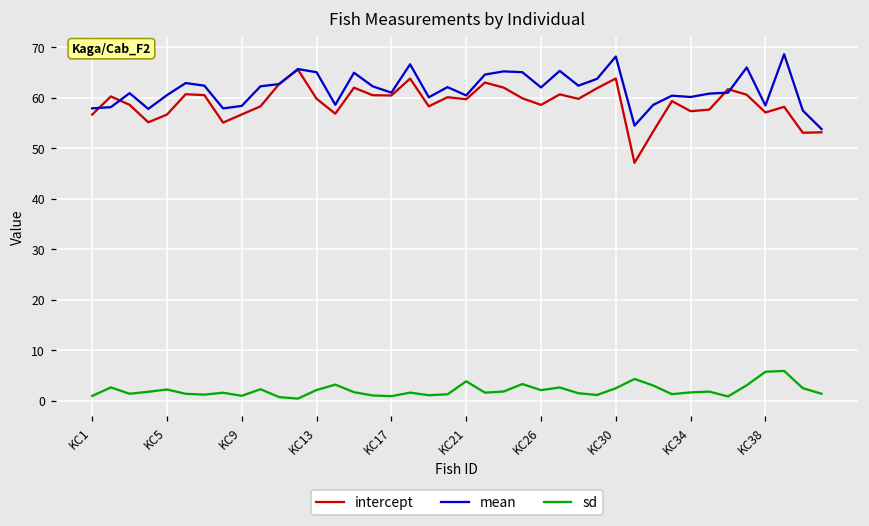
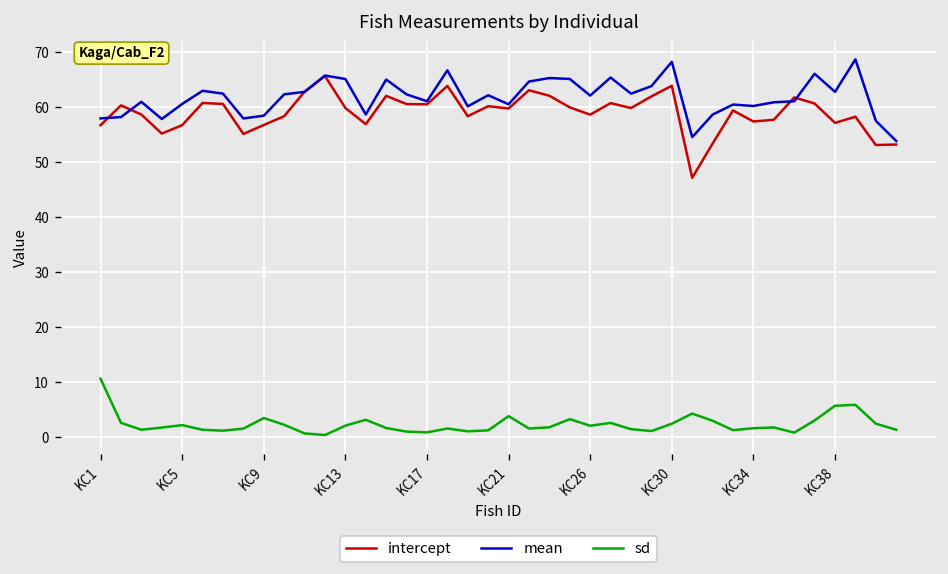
  {
    "intercept": {
      "KC1": 57,
      "KC5": 57,
      "KC9": 57,
      "KC13": 60,
      "KC21": 60,
      "KC26": 59,
      "KC30": 64,
      "KC34": 57,
      "KC38": 57
    },
    "mean": {
      "KC1": 58,
      "KC5": 61,
      "KC9": 58,
      "KC13": 65,
      "KC21": 60,
      "KC26": 62,
      "KC30": 68,
      "KC34": 60,
-     "KC38": 58
+     "KC38": 63
    },
    "sd": {
-     "KC1": 1,
+     "KC1": 11,
      "KC5": 2,
-     "KC9": 1,
+     "KC9": 4,
      "KC13": 2,
      "KC17": 1,
      "KC21": 4,
      "KC26": 2,
      "KC30": 2,
      "KC34": 2,
      "KC38": 6
    }
  }
